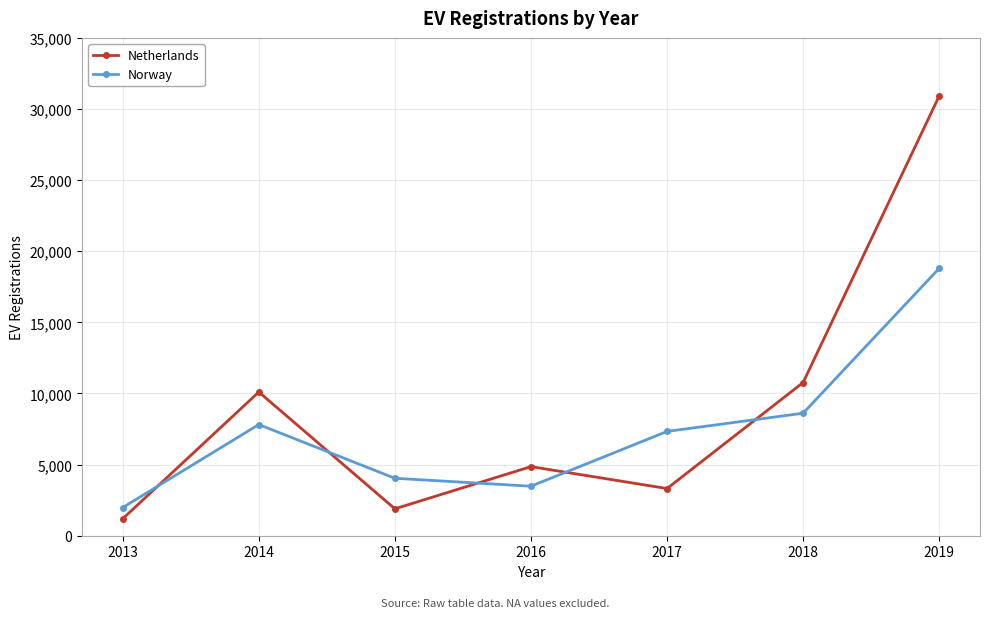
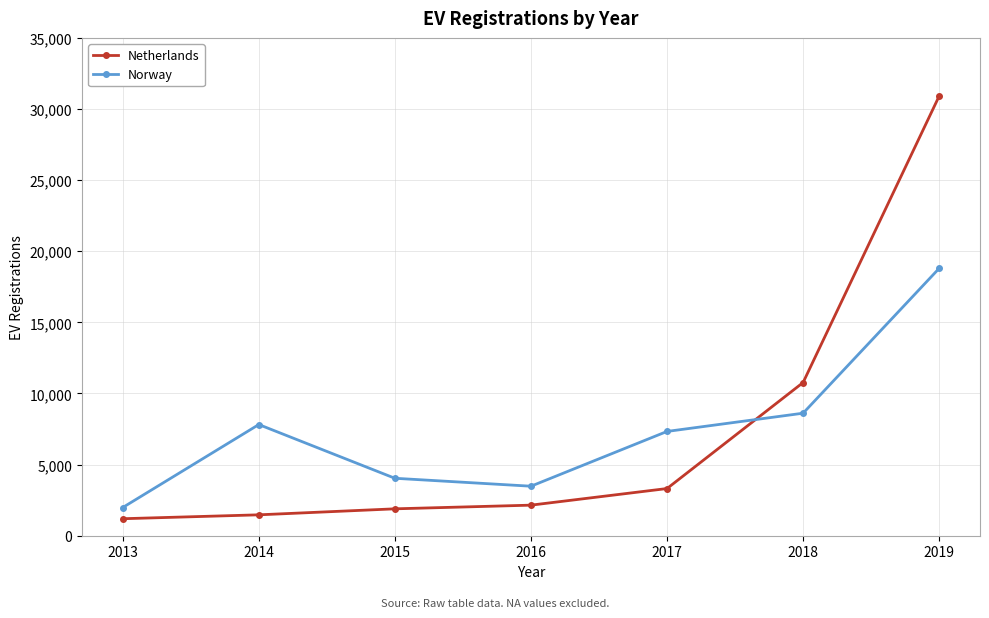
  {
    "Netherlands": {
      "2013": "1,200",
-     "2014": "10,100",
+     "2014": "1,500",
      "2015": "1,900",
-     "2016": "4,900",
+     "2016": "2,100",
      "2017": "3,300",
      "2018": "10,800",
      "2019": "30,900"
    },
    "Norway": {
      "2013": "2,000",
      "2014": "7,800",
      "2015": "4,000",
      "2016": "3,500",
      "2017": "7,300",
      "2018": "8,600",
      "2019": "18,800"
    }
  }
